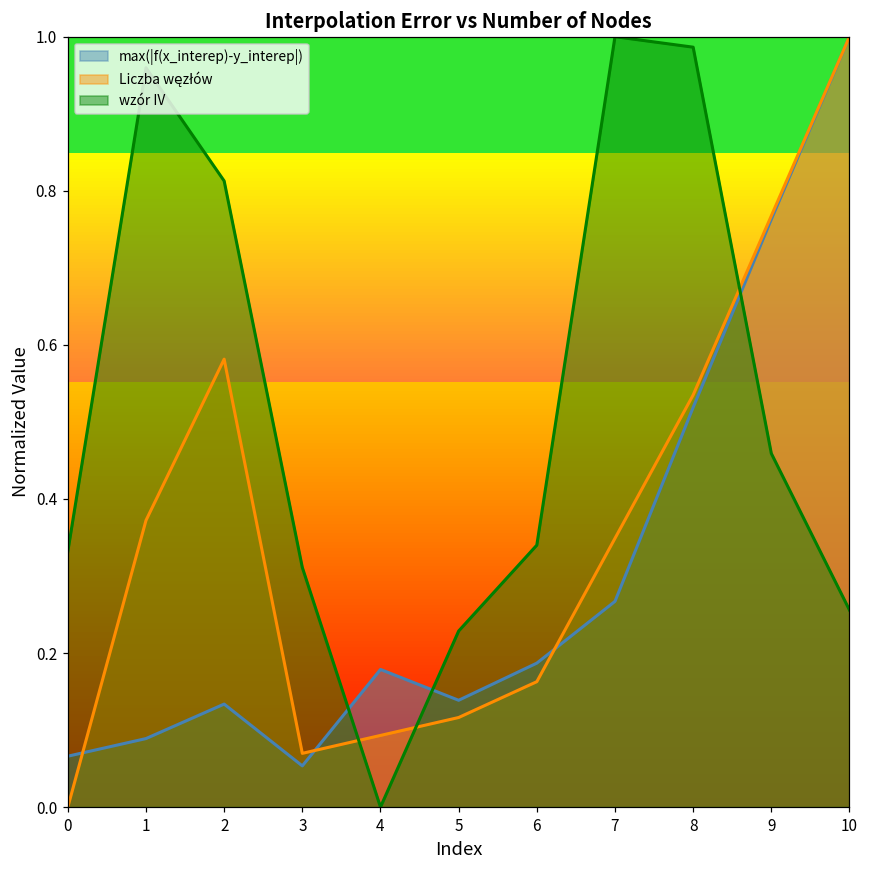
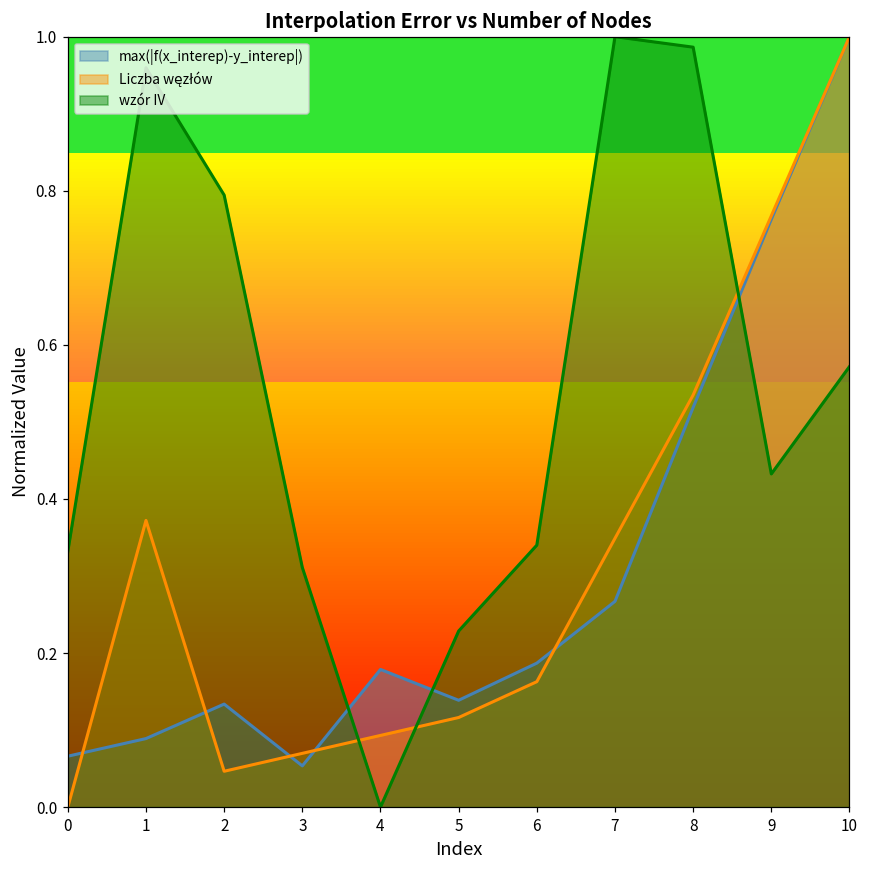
  {
    "max(|f(x_interep)-y_interep|)": {
      "0": 0.07,
      "1": 0.09,
      "2": 0.13,
      "3": 0.05,
      "4": 0.18,
      "5": 0.14,
      "6": 0.19,
      "7": 0.27,
      "8": 0.52,
      "9": 0.76
    },
    "Liczba węzłów": {
      "0": 0.00,
      "1": 0.37,
-     "2": 0.58,
+     "2": 0.05,
      "3": 0.07,
      "4": 0.09,
      "5": 0.12,
      "6": 0.16,
      "7": 0.35,
      "8": 0.53,
      "9": 0.77
    },
    "wzór IV": {
      "0": 0.33,
-     "2": 0.81,
+     "2": 0.79,
      "3": 0.31,
      "4": 0.00,
      "5": 0.23,
      "6": 0.34,
      "7": 1.00,
      "8": 0.99,
-     "9": 0.46,
-     "10": 0.26
+     "9": 0.43,
+     "10": 0.57
    }
  }
